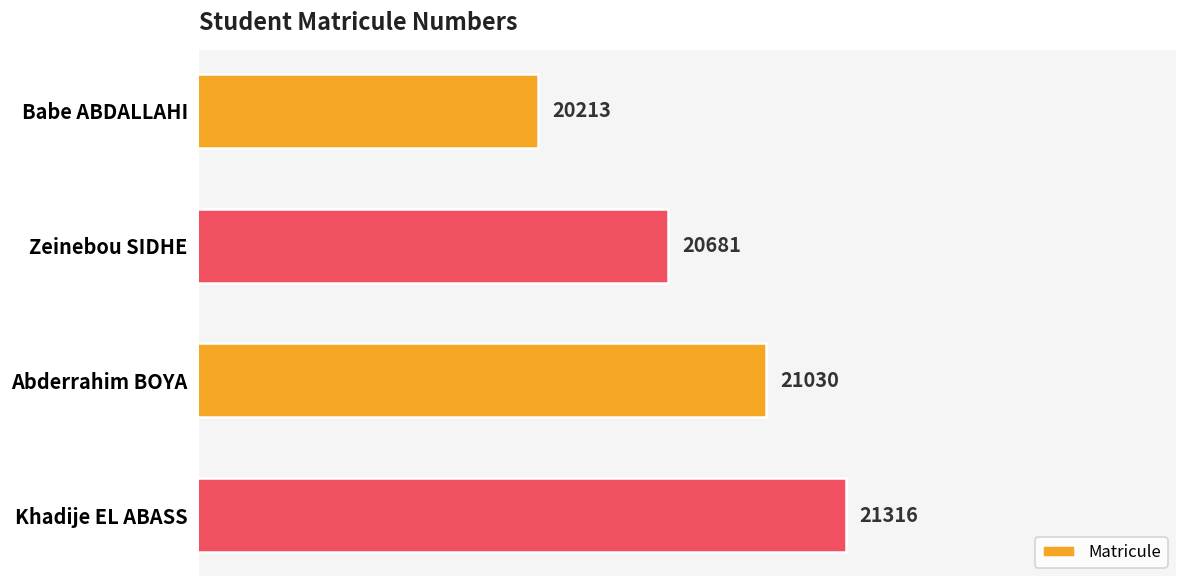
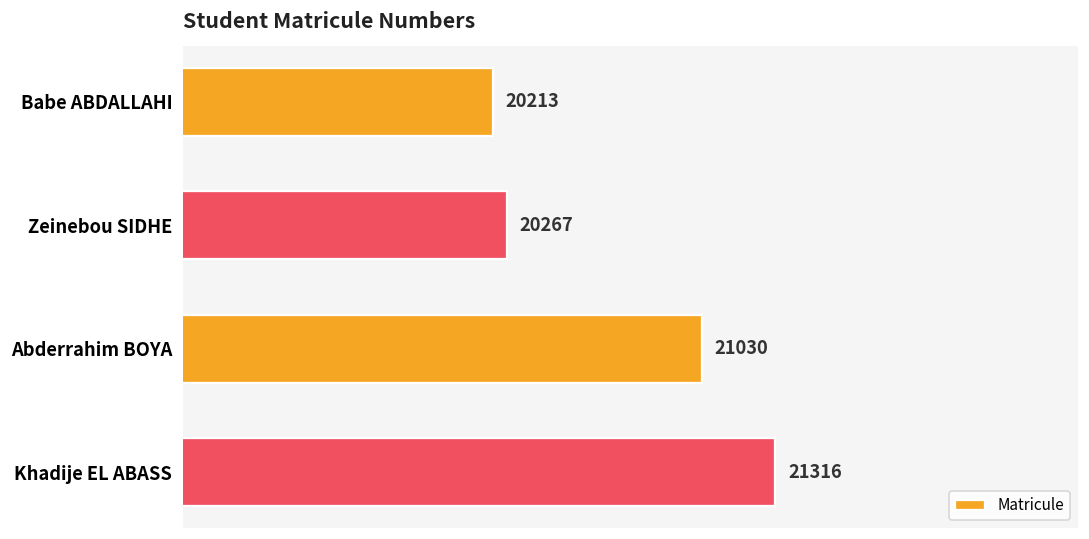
  {
    "Babe ABDALLAHI": 20213,
-   "Zeinebou SIDHE": 20681,
+   "Zeinebou SIDHE": 20267,
    "Abderrahim BOYA": 21030,
    "Khadije EL ABASS": 21316
  }
